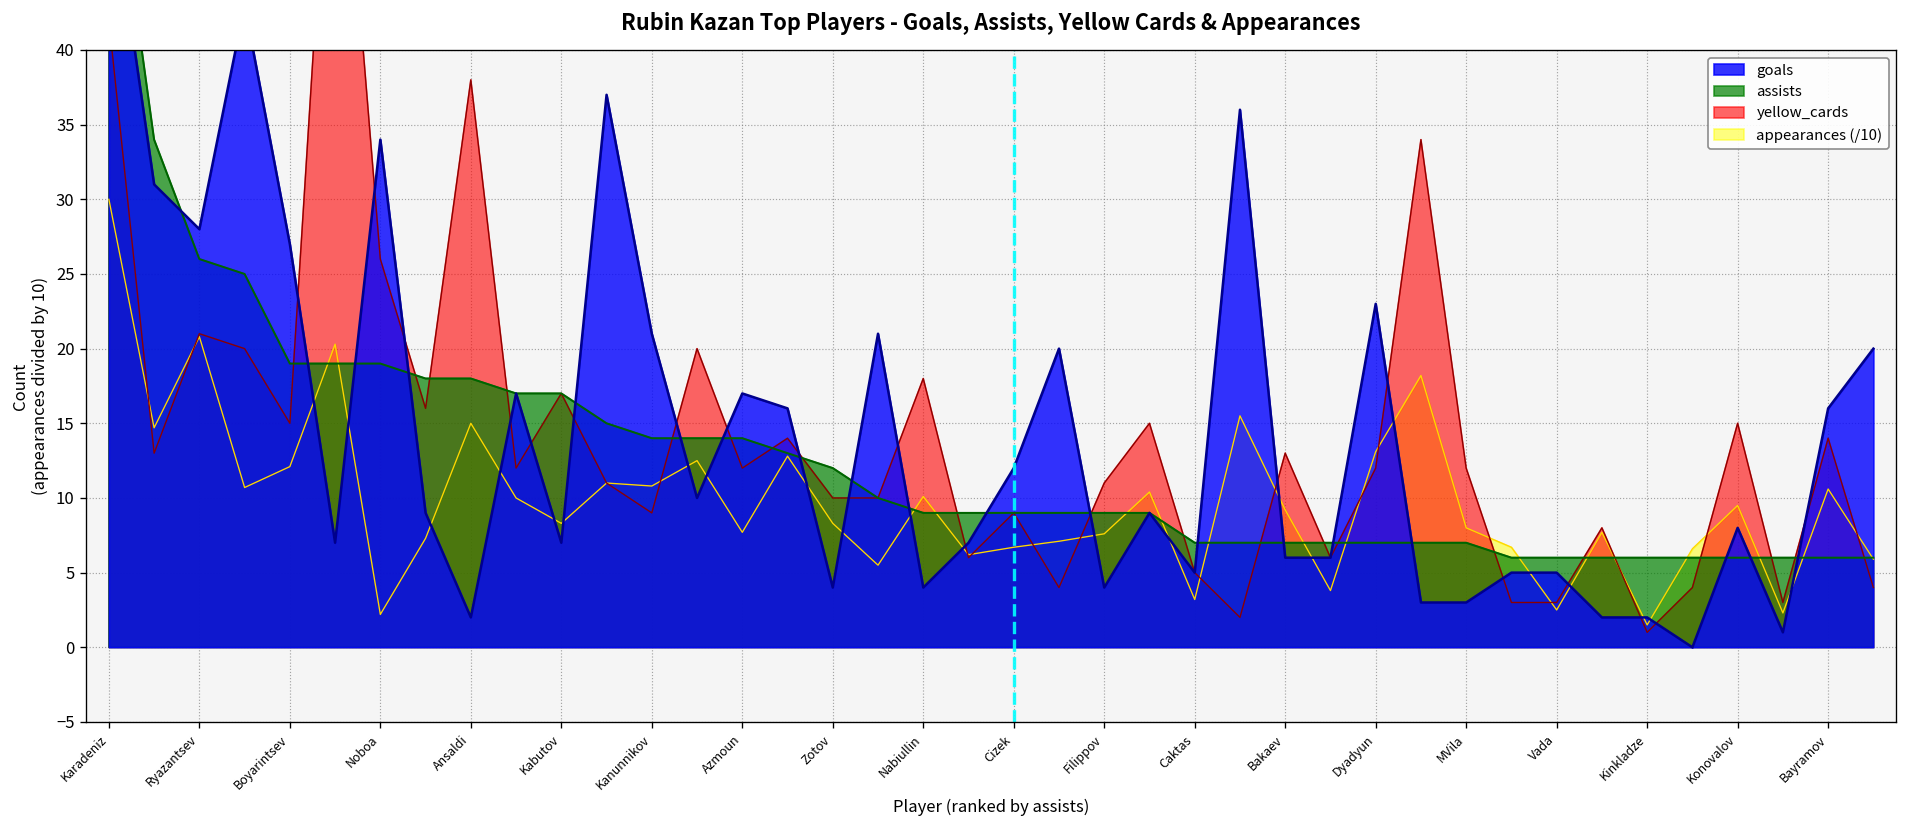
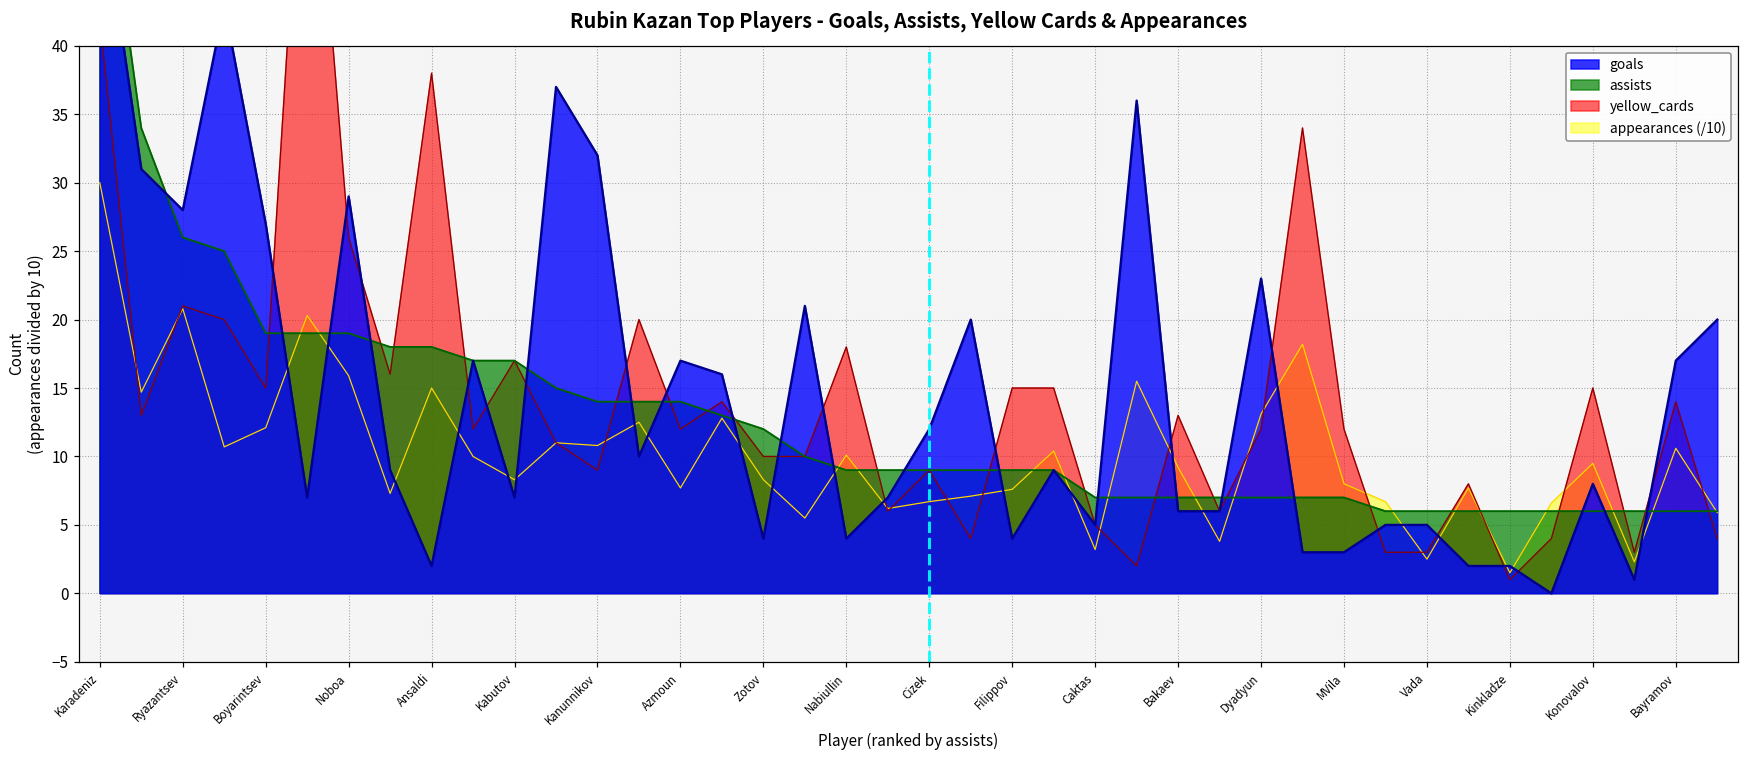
  {
    "appearances (/10)": {
      "Karadeniz": 30.0,
      "Boyarintsev": 12.1,
-     "Noboa": 2.2,
+     "Noboa": 15.9,
      "Ansaldi": 15.0,
      "Kabutov": 8.3,
      "Kanunnikov": 10.8,
      "Azmoun": 7.7,
      "Zotov": 8.3,
      "Nabiullin": 10.1,
      "Cizek": 6.7,
      "Filippov": 7.6,
      "Caktas": 3.2,
      "Bakaev": 9.2,
      "Dyadyun": 13.1,
      "MVila": 8.0,
      "Vada": 2.5,
      "Kinkladze": 1.5,
      "Konovalov": 9.5,
      "Bayramov": 10.6
    },
    "yellow_cards": {
      "Boyarintsev": 15,
      "Noboa": 26,
      "Ansaldi": 38,
      "Kanunnikov": 9,
      "Azmoun": 12,
      "Zotov": 10,
      "Nabiullin": 18,
-     "Filippov": 11,
+     "Filippov": 15,
      "Bakaev": 13,
      "Dyadyun": 12,
      "MVila": 12,
      "Vada": 3,
      "Kinkladze": 1,
      "Konovalov": 15,
      "Bayramov": 14
    },
    "assists": {
      "Ryazantsev": 26.0,
      "Boyarintsev": 19.0,
      "Noboa": 19.0,
      "Ansaldi": 18.0,
      "Kanunnikov": 14.0,
      "Azmoun": 14.0,
      "Zotov": 12.0,
      "Nabiullin": 9.0,
      "Filippov": 9.0,
      "Caktas": 7.0,
      "Bakaev": 7.0,
      "Dyadyun": 7.0,
      "MVila": 7.0,
      "Vada": 6.0,
      "Kinkladze": 6.0,
      "Konovalov": 6.0,
      "Bayramov": 6.0
    },
    "goals": {
      "Ryazantsev": 28,
      "Boyarintsev": 27,
-     "Noboa": 34,
+     "Noboa": 29,
      "Ansaldi": 2,
      "Kabutov": 7,
-     "Kanunnikov": 21,
+     "Kanunnikov": 32,
      "Azmoun": 17,
      "Zotov": 4,
      "Nabiullin": 4,
      "Cizek": 12,
      "Filippov": 4,
      "Bakaev": 6,
      "Dyadyun": 23,
      "MVila": 3,
      "Vada": 5,
      "Kinkladze": 2,
      "Konovalov": 8,
-     "Bayramov": 16
+     "Bayramov": 17
    }
  }
